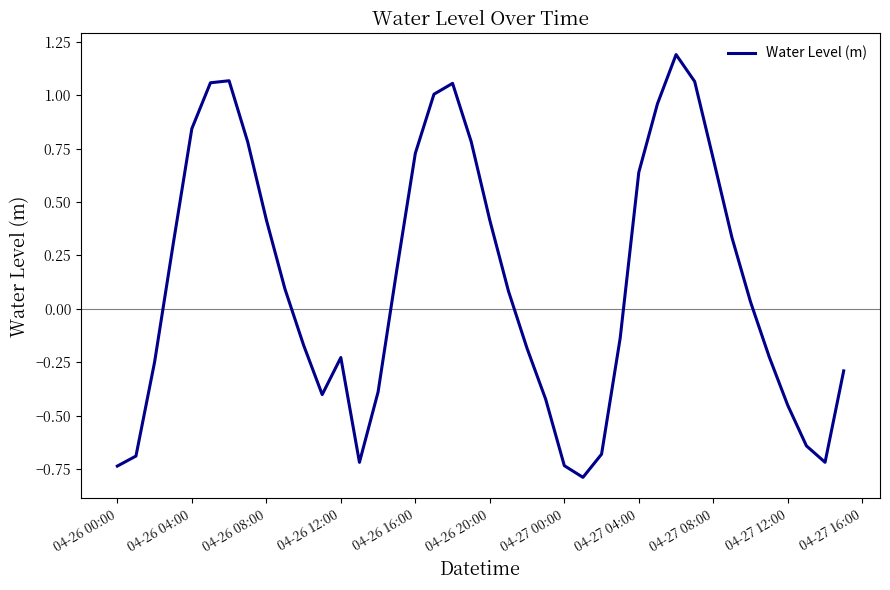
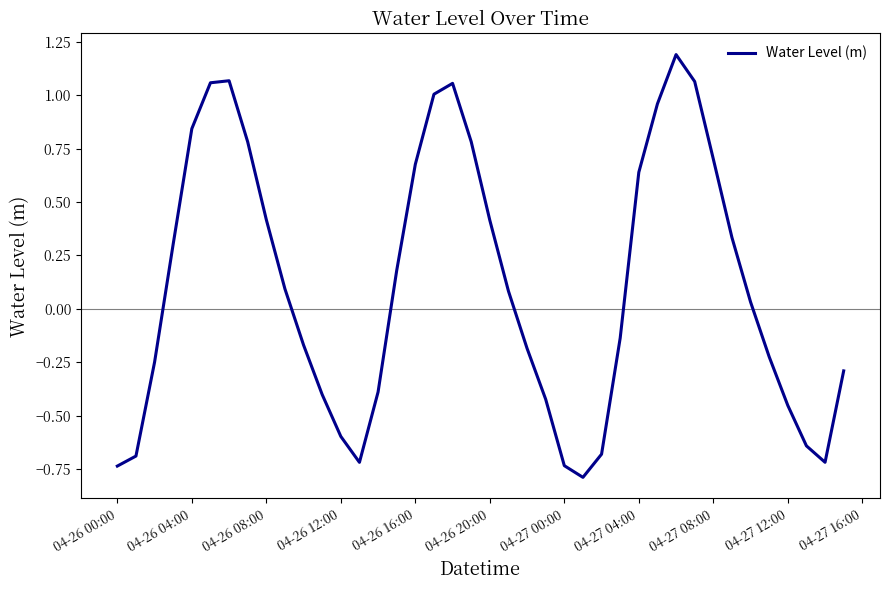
  {
    "04-26 00:00": -0.74,
    "04-26 04:00": 0.84,
    "04-26 08:00": 0.42,
-   "04-26 12:00": -0.23,
-   "04-26 16:00": 0.73,
+   "04-26 12:00": -0.60,
+   "04-26 16:00": 0.68,
    "04-26 20:00": 0.41,
    "04-27 00:00": -0.73,
    "04-27 04:00": 0.64,
    "04-27 08:00": 0.70,
    "04-27 12:00": -0.45
  }
